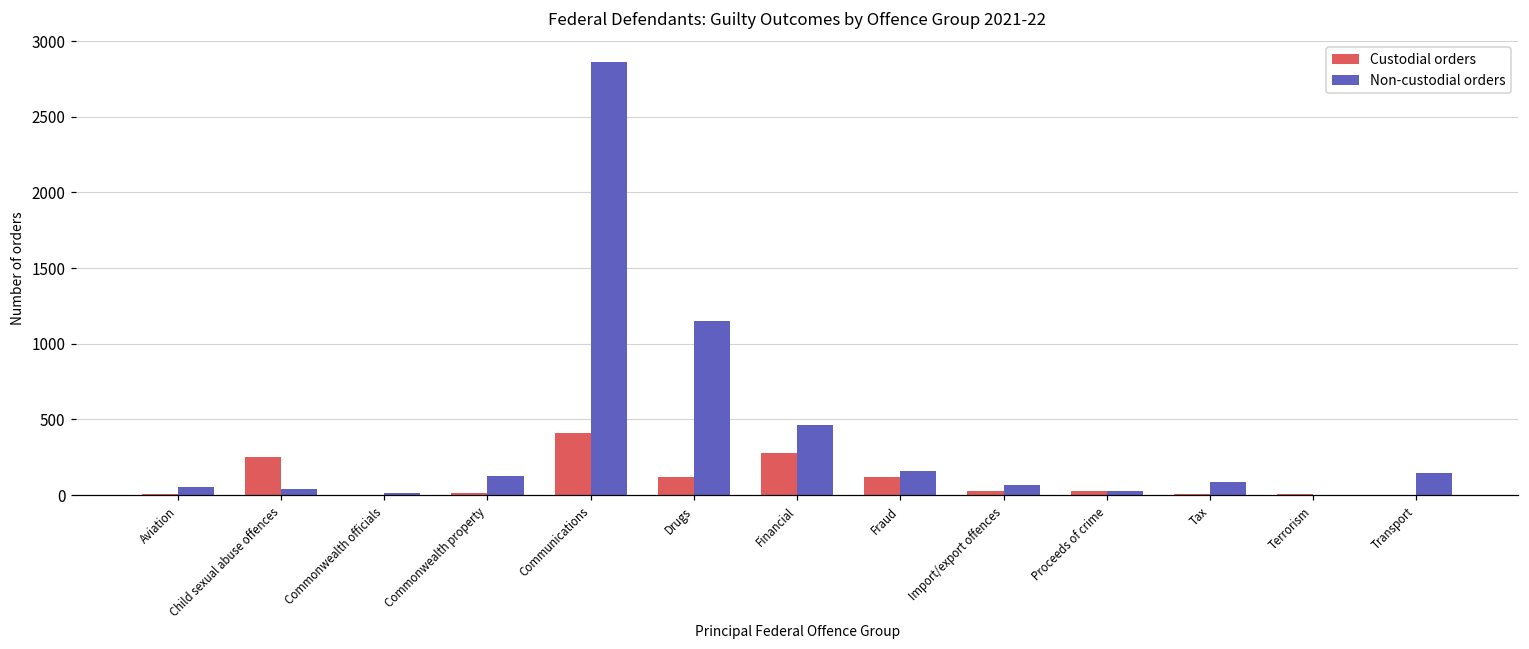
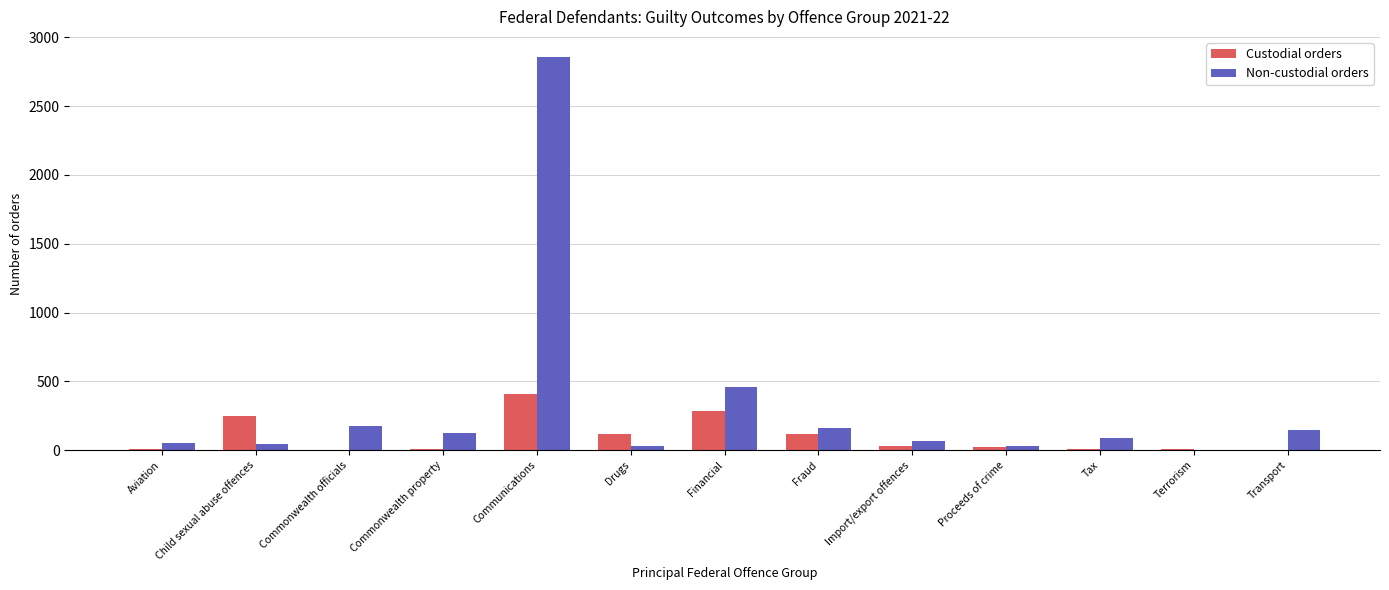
  {
    "Custodial orders": {
      "Child sexual abuse offences": 250,
      "Communications": 410,
      "Drugs": 120,
      "Financial": 280,
      "Fraud": 120,
      "Import/export offences": 30,
      "Proceeds of crime": 20,
      "Transport": 0
    },
    "Non-custodial orders": {
      "Aviation": 60,
      "Child sexual abuse offences": 40,
-     "Commonwealth officials": 10,
+     "Commonwealth officials": 180,
      "Commonwealth property": 120,
      "Communications": 2860,
-     "Drugs": 1150,
+     "Drugs": 30,
      "Financial": 460,
      "Fraud": 160,
      "Import/export offences": 70,
      "Proceeds of crime": 30,
      "Tax": 90,
      "Terrorism": 0,
      "Transport": 150
    }
  }
